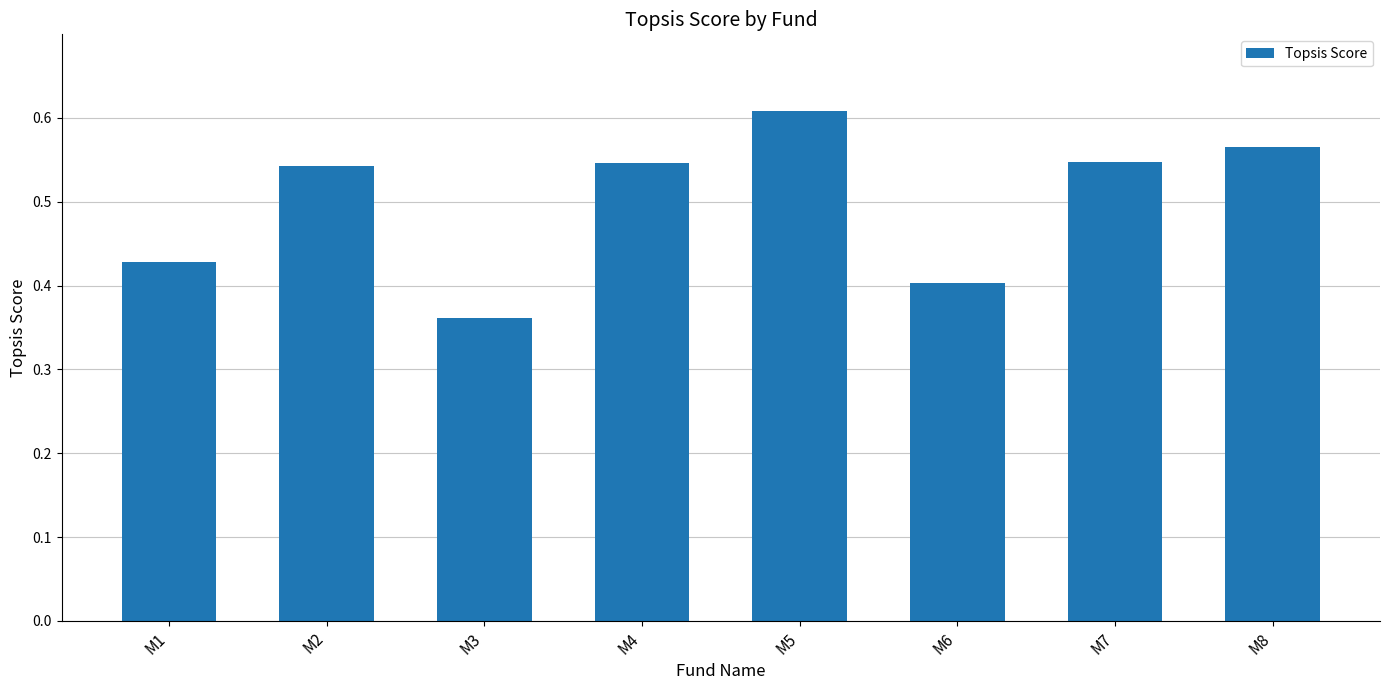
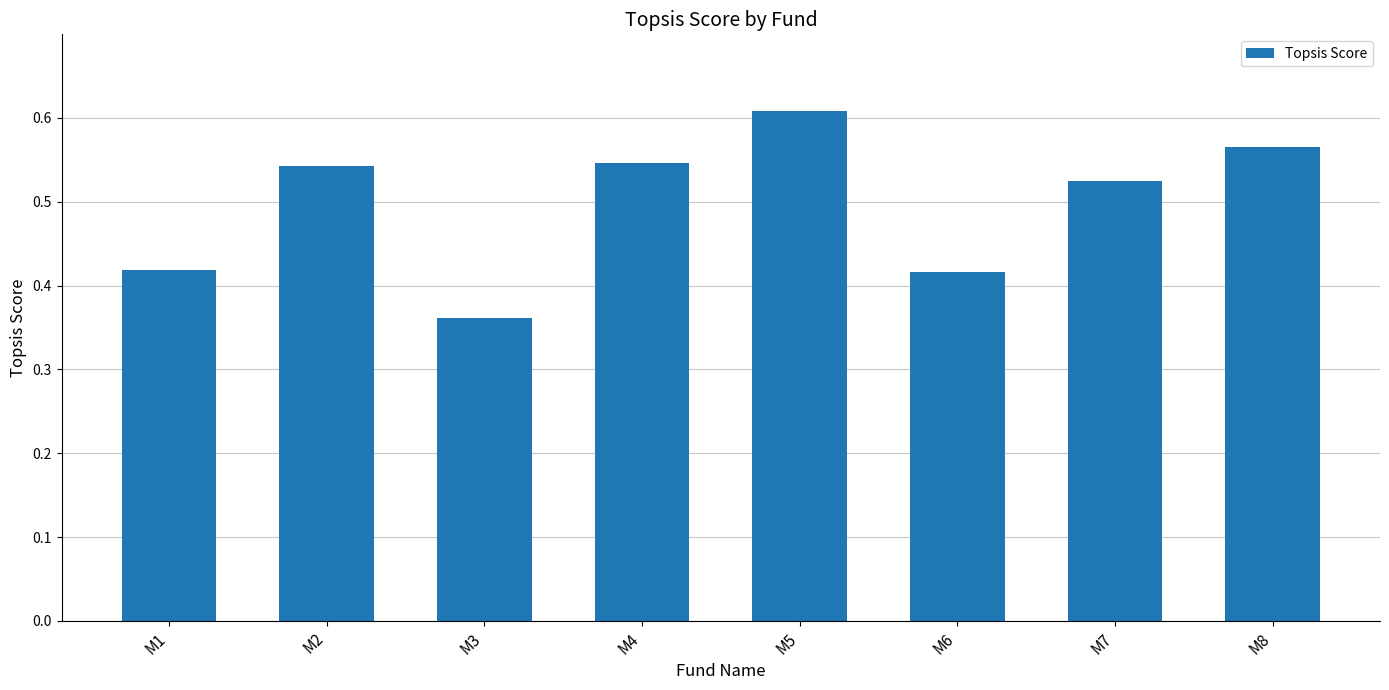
  {
-   "M1": 0.43,
+   "M1": 0.42,
    "M2": 0.54,
    "M3": 0.36,
    "M4": 0.55,
    "M5": 0.61,
-   "M6": 0.40,
-   "M7": 0.55,
+   "M6": 0.42,
+   "M7": 0.53,
    "M8": 0.57
  }
